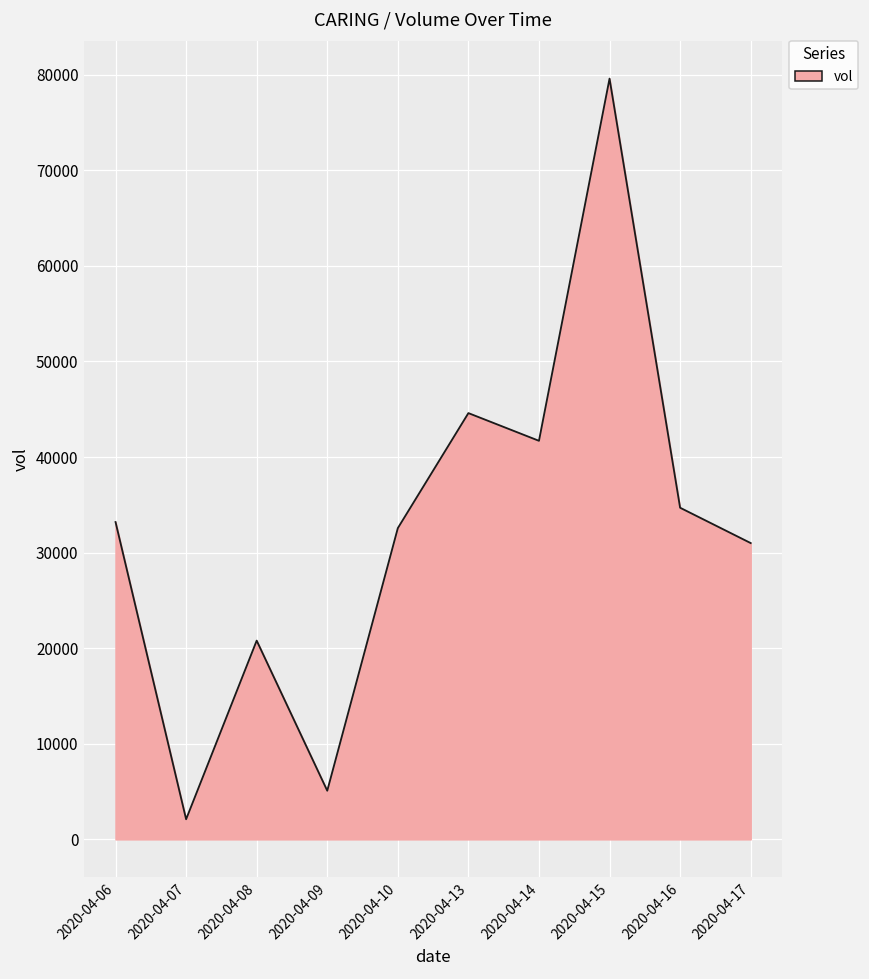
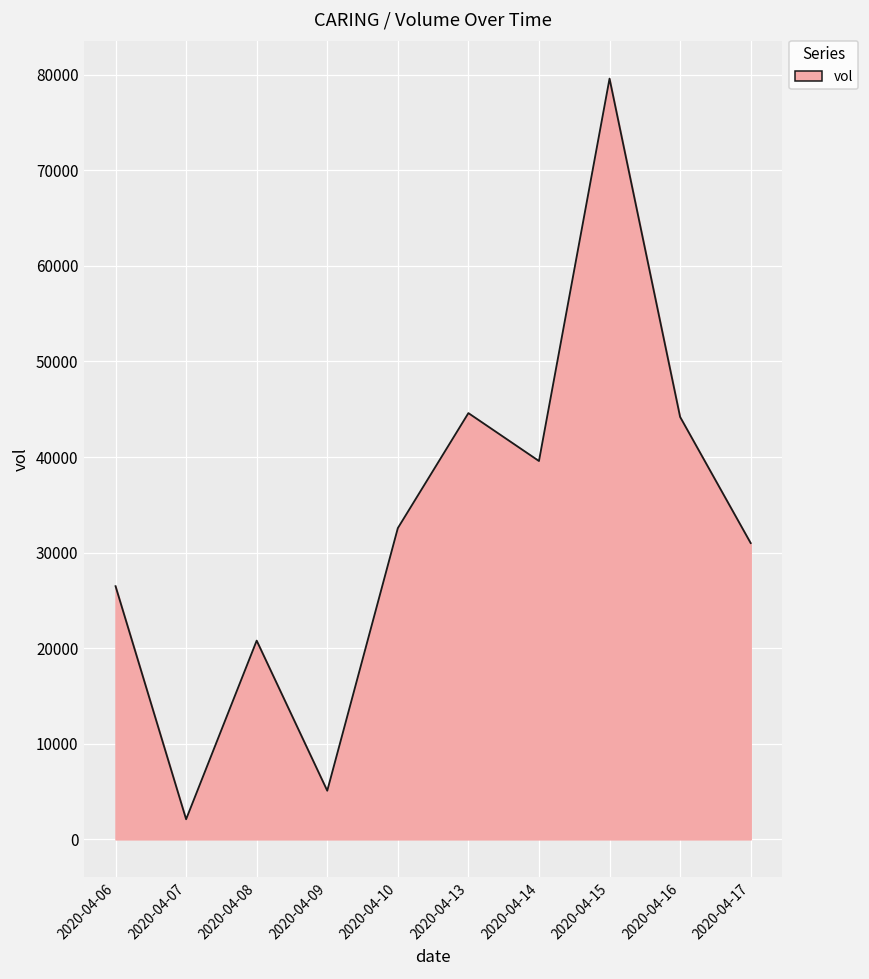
  {
-   "2020-04-06": 33000,
+   "2020-04-06": 26000,
    "2020-04-07": 2000,
    "2020-04-08": 21000,
    "2020-04-09": 5000,
    "2020-04-10": 33000,
    "2020-04-13": 45000,
-   "2020-04-14": 42000,
+   "2020-04-14": 40000,
    "2020-04-15": 80000,
-   "2020-04-16": 35000,
+   "2020-04-16": 44000,
    "2020-04-17": 31000
  }
